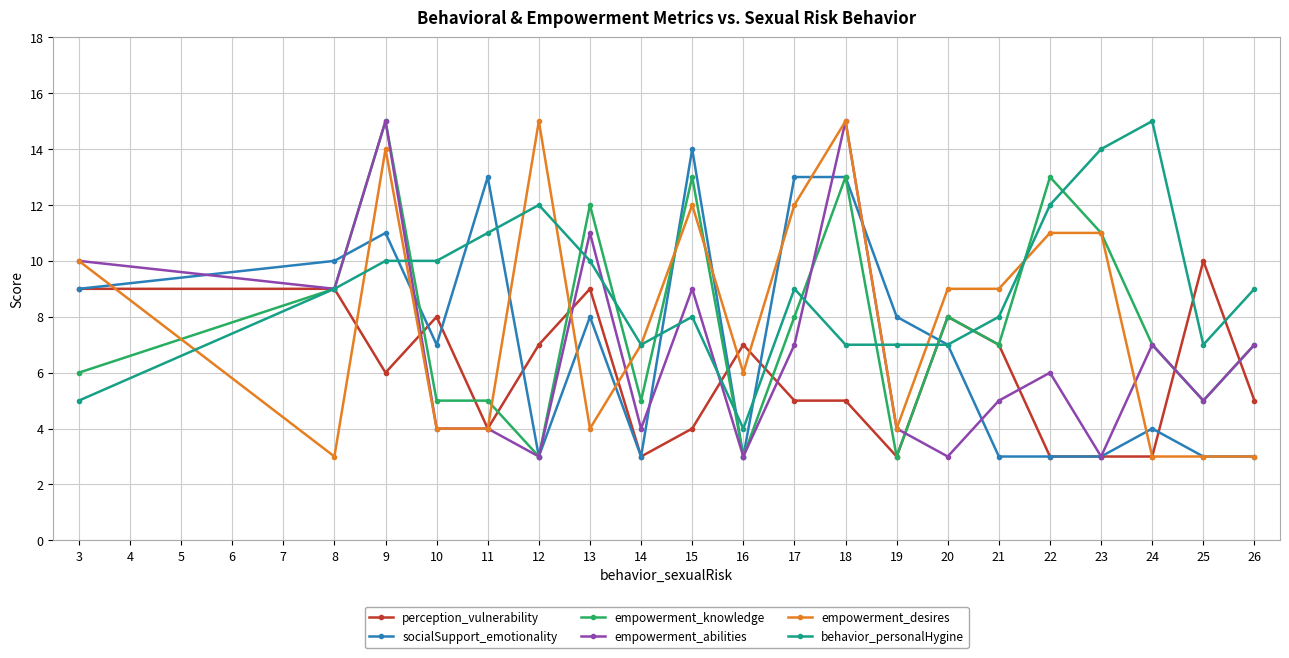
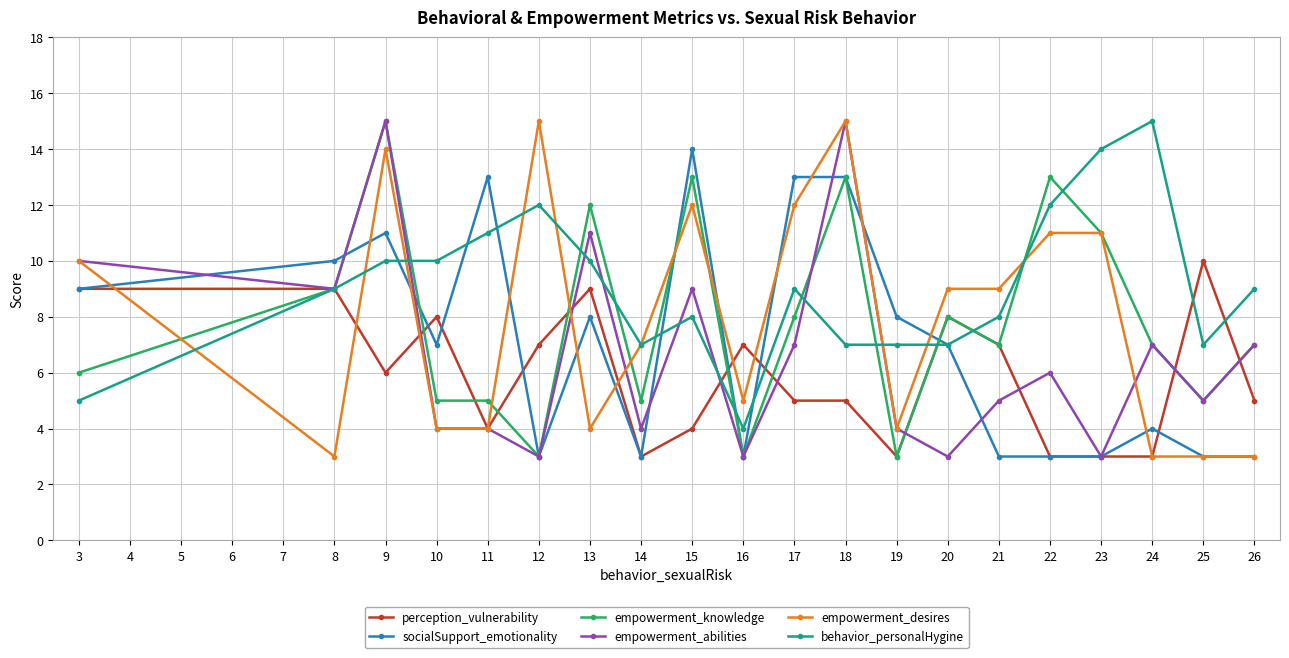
  {
    "perception_vulnerability": {
      "9": 6,
      "10": 8,
      "12": 7,
      "13": 9,
      "15": 4,
      "16": 7,
      "17": 5,
      "18": 5,
      "25": 10,
      "26": 5
    },
    "socialSupport_emotionality": {
      "8": 10,
      "9": 11,
      "10": 7,
      "11": 13,
      "13": 8,
      "15": 14,
      "17": 13,
      "19": 8,
      "21": 3,
      "24": 4
    },
    "empowerment_abilities": {
      "13": 11,
      "14": 4,
      "15": 9,
      "17": 7,
      "20": 3,
      "21": 5,
      "22": 6
    },
    "empowerment_desires": {
      "8": 3,
      "9": 14,
      "12": 15,
      "13": 4,
      "15": 12,
-     "16": 6,
+     "16": 5,
      "17": 12,
      "20": 9,
      "21": 9,
      "22": 11
    }
  }
